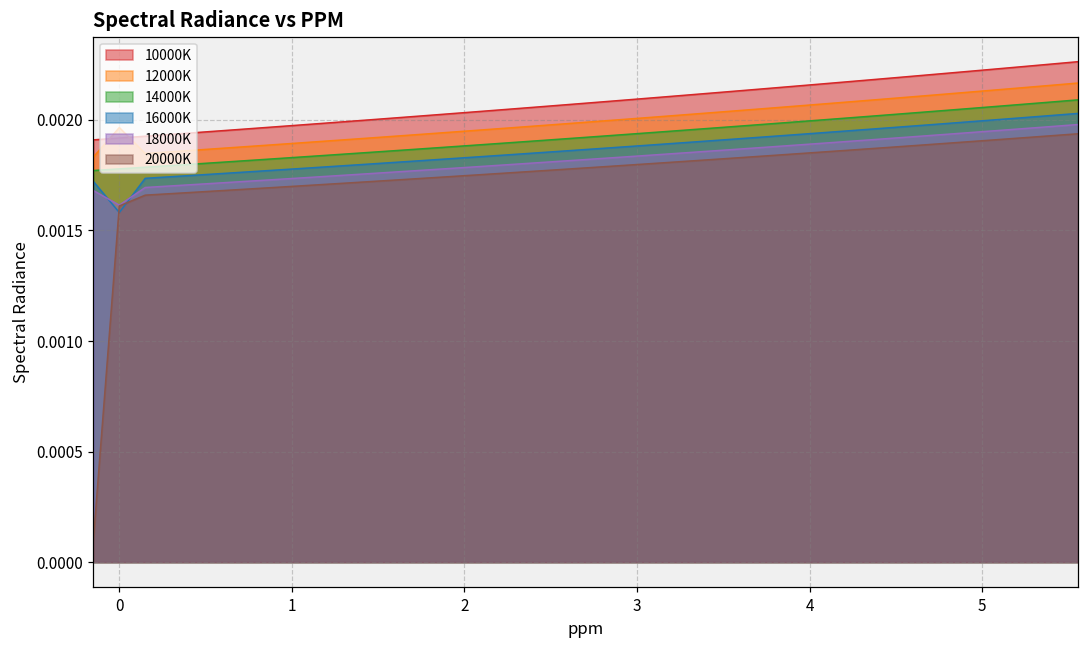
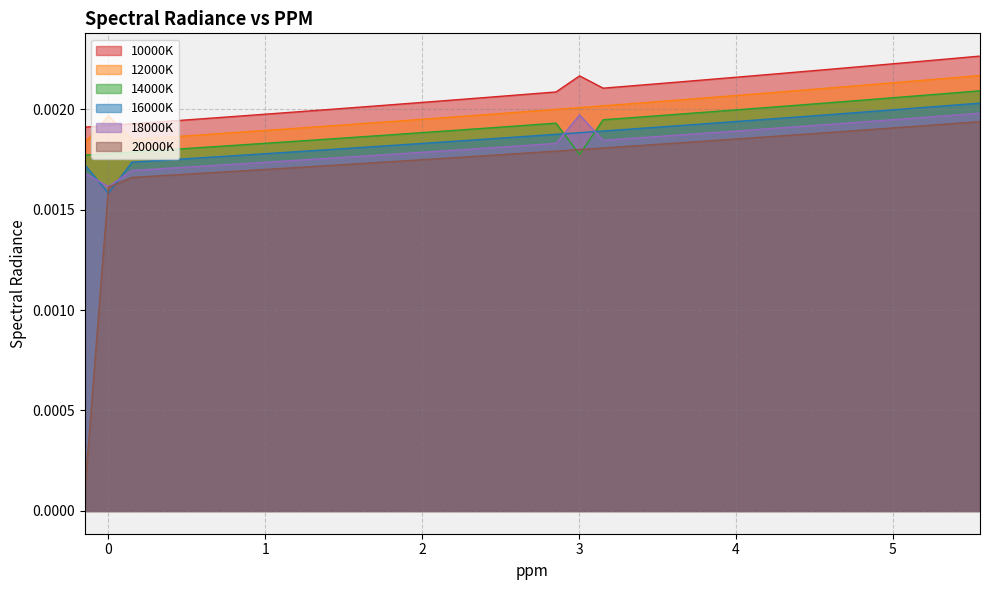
  {
    "10000K": {
-     "3": 0.00209
+     "3": 0.00217
    },
    "12000K": {
      "3": 0.00201
    },
    "14000K": {
-     "3": 0.00194
+     "3": 0.00177
    },
    "16000K": {
      "0": 0.00158,
      "3": 0.00188
    },
    "18000K": {
-     "3": 0.00184
+     "3": 0.00197
    },
    "20000K": {
      "3": 0.00180
    }
  }
